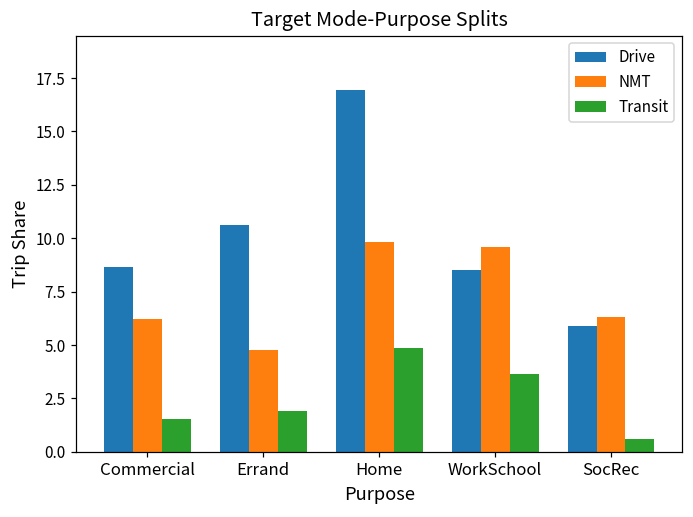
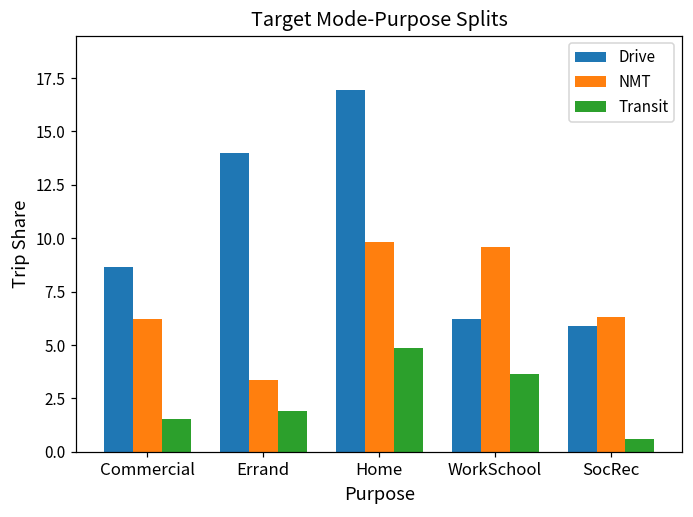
  {
    "Drive": {
      "Commercial": 8.7,
-     "Errand": 10.6,
+     "Errand": 14.0,
      "Home": 17.0,
-     "WorkSchool": 8.5,
+     "WorkSchool": 6.2,
      "SocRec": 5.9
    },
    "NMT": {
      "Commercial": 6.2,
-     "Errand": 4.8,
+     "Errand": 3.4,
      "Home": 9.8,
      "WorkSchool": 9.6,
      "SocRec": 6.3
    },
    "Transit": {
      "Commercial": 1.5,
      "Errand": 1.9,
      "Home": 4.9,
      "WorkSchool": 3.6,
      "SocRec": 0.6
    }
  }
